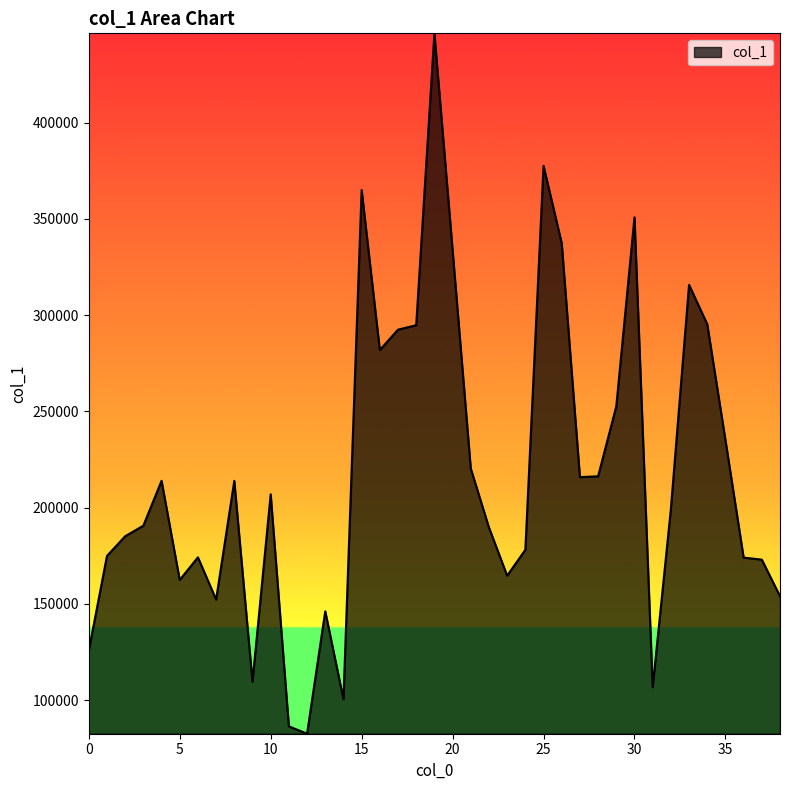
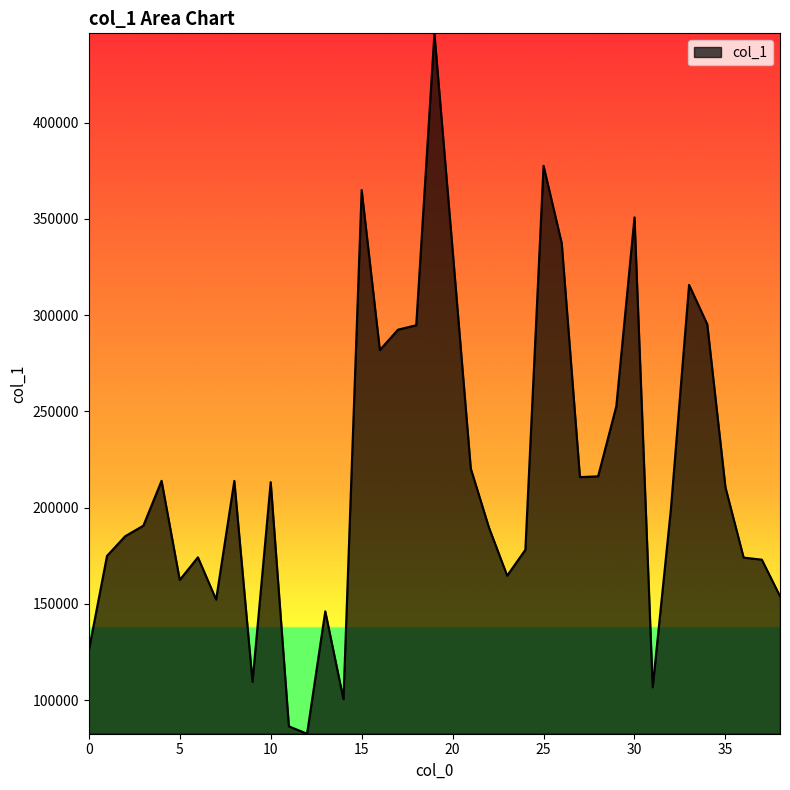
  {
    "0": 126000,
    "5": 162000,
-   "10": 207000,
+   "10": 213000,
    "15": 365000,
    "20": 334000,
    "25": 378000,
    "30": 351000,
-   "35": 235000
+   "35": 211000
  }
